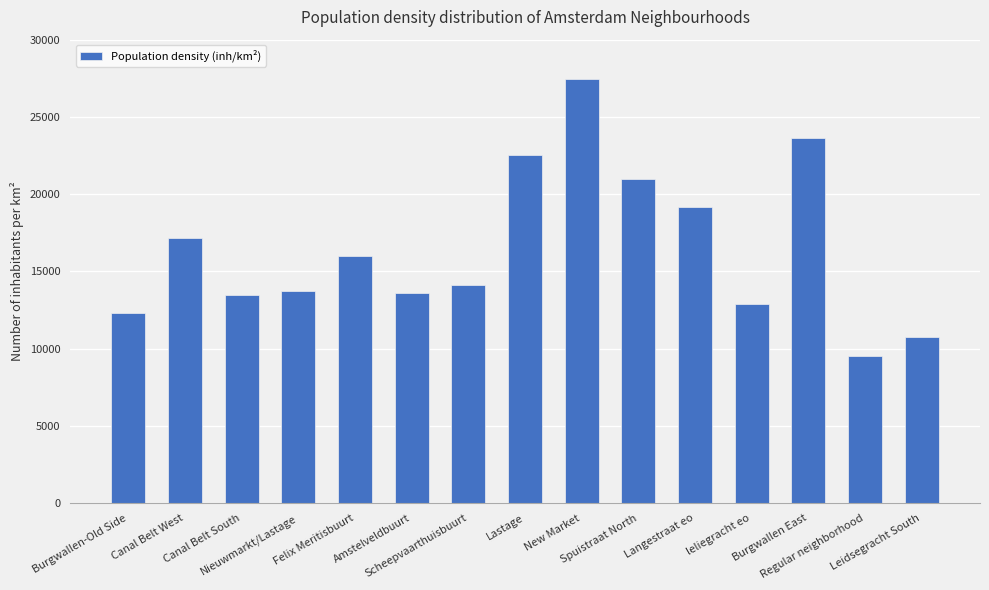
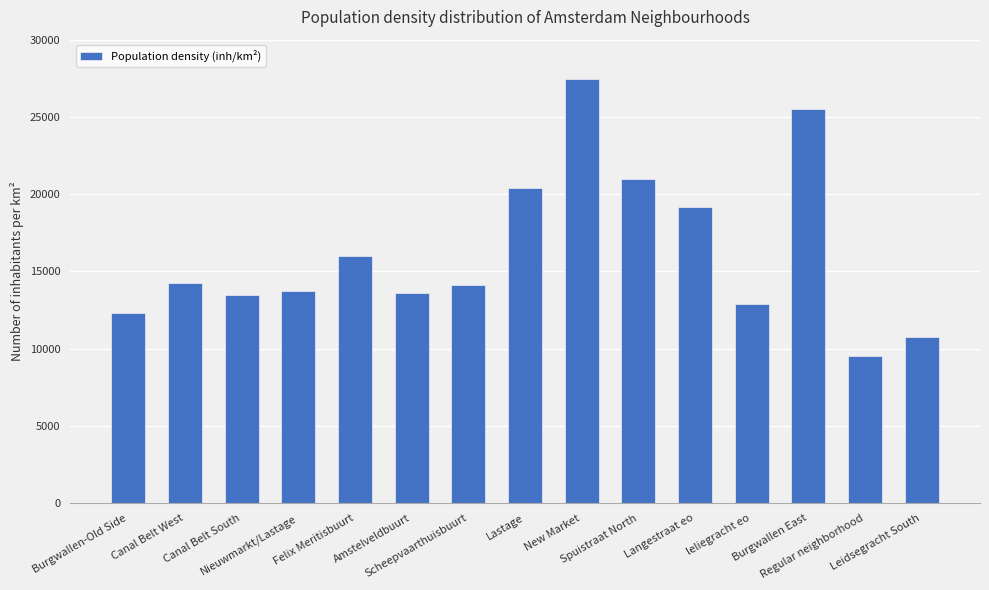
  {
    "Burgwallen-Old Side": 12300,
-   "Canal Belt West": 17200,
+   "Canal Belt West": 14300,
    "Canal Belt South": 13500,
    "Nieuwmarkt/Lastage": 13700,
    "Felix Meritisbuurt": 16000,
    "Amstelveldbuurt": 13600,
    "Scheepvaarthuisbuurt": 14100,
-   "Lastage": 22600,
+   "Lastage": 20400,
    "New Market": 27500,
    "Spuistraat North": 21000,
    "Langestraat eo": 19200,
    "leliegracht eo": 12900,
-   "Burgwallen East": 23700,
+   "Burgwallen East": 25500,
    "Regular neighborhood": 9500,
    "Leidsegracht South": 10800
  }
